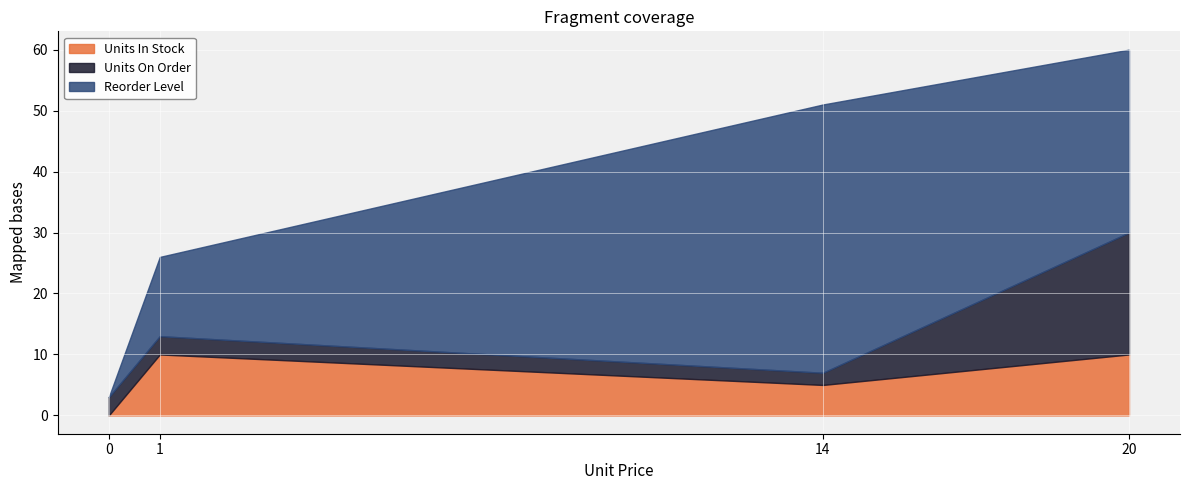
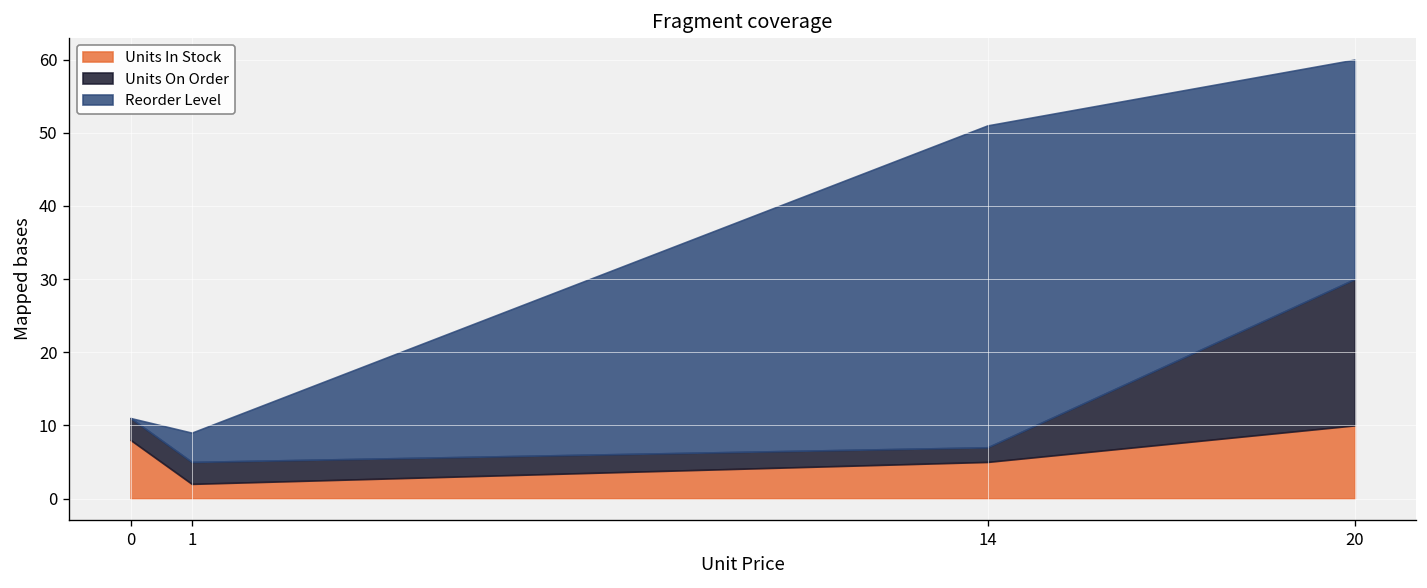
  {
    "Units In Stock": {
-     "0": 0,
-     "1": 10,
+     "0": 8,
+     "1": 2,
      "14": 5,
      "20": 10
    },
    "Units On Order": {
      "1": 3,
      "14": 2,
      "20": 20
    },
    "Reorder Level": {
-     "1": 13,
+     "1": 4,
      "14": 44,
      "20": 30
    }
  }
